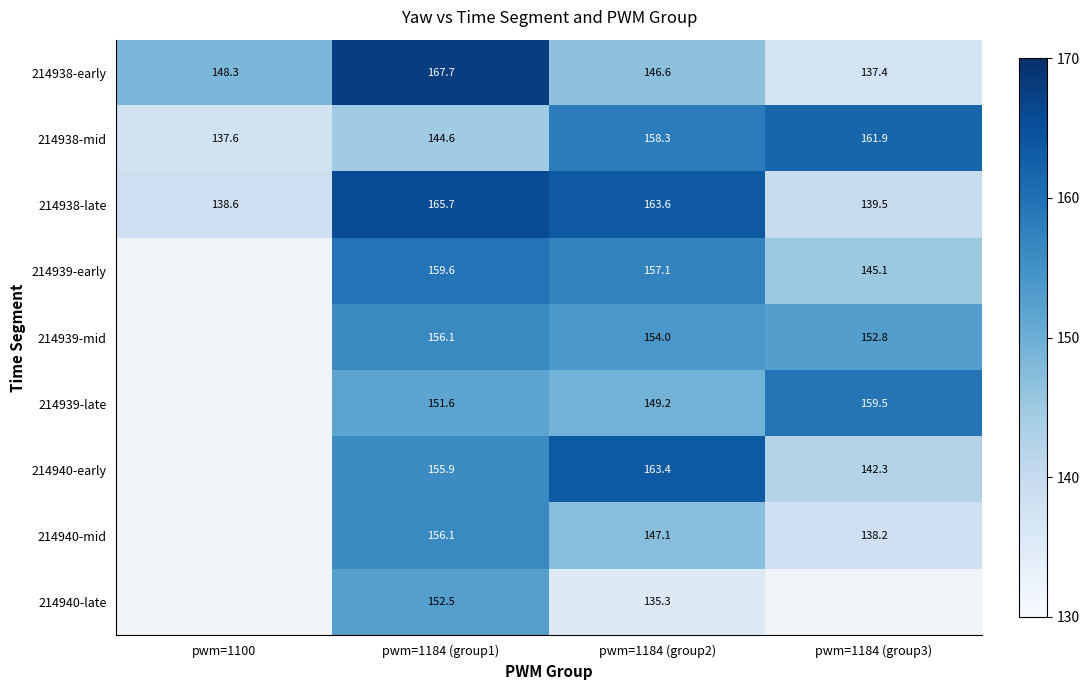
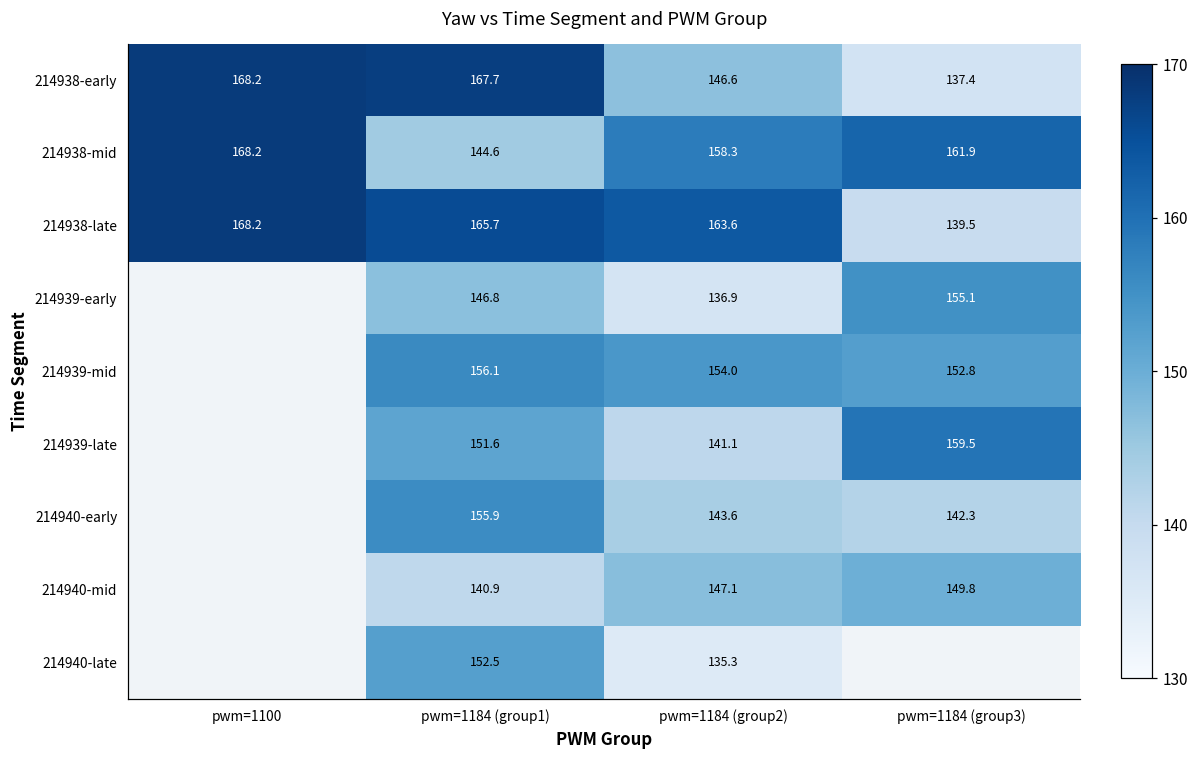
  {
    "214938-early": {
-     "pwm=1100": 148.3,
+     "pwm=1100": 168.2,
      "pwm=1184 (group1)": 167.7,
      "pwm=1184 (group2)": 146.6,
      "pwm=1184 (group3)": 137.4
    },
    "214938-mid": {
-     "pwm=1100": 137.6,
+     "pwm=1100": 168.2,
      "pwm=1184 (group1)": 144.6,
      "pwm=1184 (group2)": 158.3,
      "pwm=1184 (group3)": 161.9
    },
    "214938-late": {
-     "pwm=1100": 138.6,
+     "pwm=1100": 168.2,
      "pwm=1184 (group1)": 165.7,
      "pwm=1184 (group2)": 163.6,
      "pwm=1184 (group3)": 139.5
    },
    "214939-early": {
-     "pwm=1184 (group1)": 159.6,
-     "pwm=1184 (group2)": 157.1,
-     "pwm=1184 (group3)": 145.1
+     "pwm=1184 (group1)": 146.8,
+     "pwm=1184 (group2)": 136.9,
+     "pwm=1184 (group3)": 155.1
    },
    "214939-mid": {
      "pwm=1184 (group1)": 156.1,
      "pwm=1184 (group2)": 154.0,
      "pwm=1184 (group3)": 152.8
    },
    "214939-late": {
      "pwm=1184 (group1)": 151.6,
-     "pwm=1184 (group2)": 149.2,
+     "pwm=1184 (group2)": 141.1,
      "pwm=1184 (group3)": 159.5
    },
    "214940-early": {
      "pwm=1184 (group1)": 155.9,
-     "pwm=1184 (group2)": 163.4,
+     "pwm=1184 (group2)": 143.6,
      "pwm=1184 (group3)": 142.3
    },
    "214940-mid": {
-     "pwm=1184 (group1)": 156.1,
+     "pwm=1184 (group1)": 140.9,
      "pwm=1184 (group2)": 147.1,
-     "pwm=1184 (group3)": 138.2
+     "pwm=1184 (group3)": 149.8
    },
    "214940-late": {
      "pwm=1184 (group1)": 152.5,
      "pwm=1184 (group2)": 135.3
    }
  }
